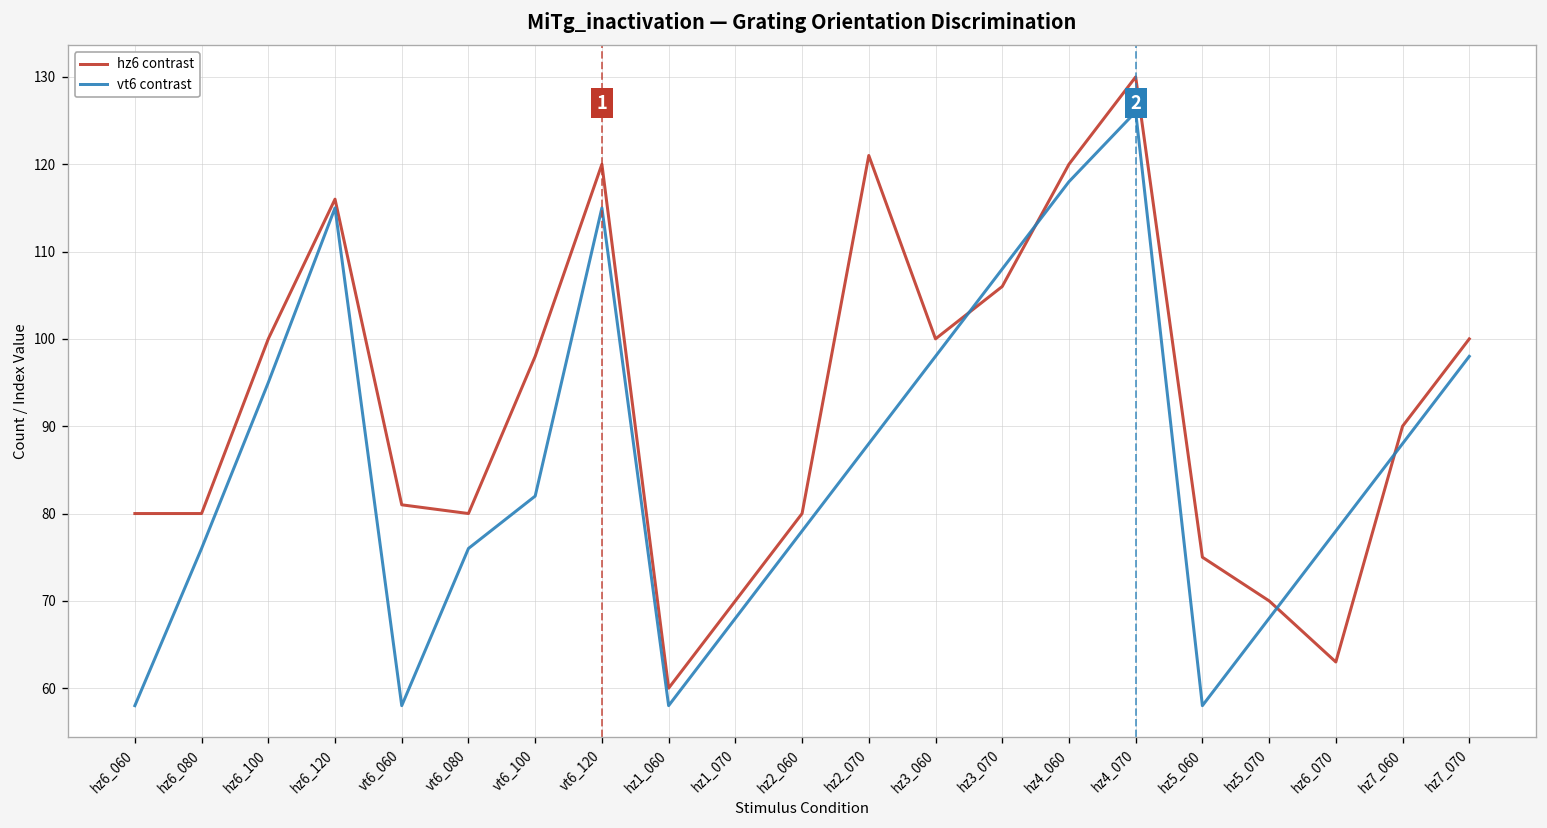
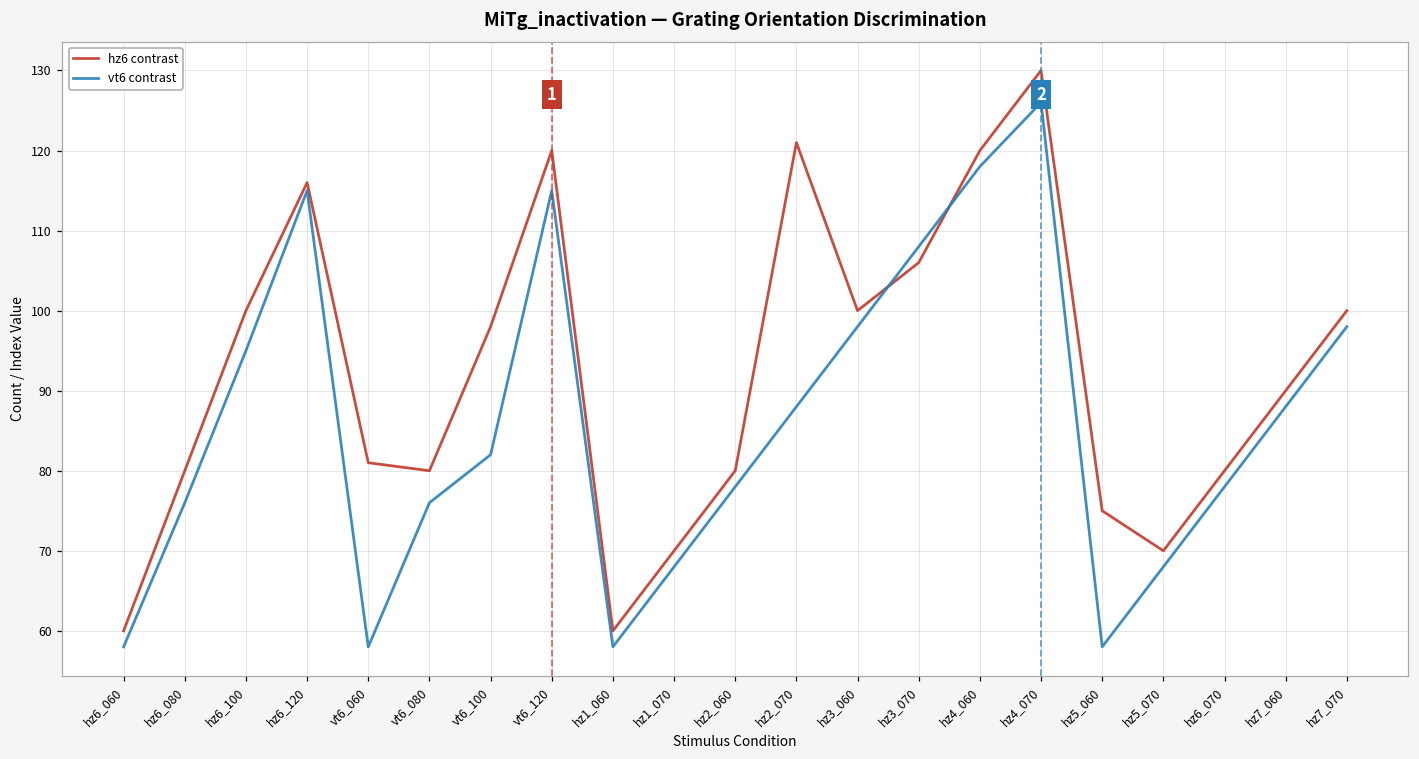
  {
    "hz6 contrast": {
-     "hz6_060": 80,
+     "hz6_060": 60,
      "hz6_080": 80,
      "hz6_100": 100,
      "hz6_120": 116,
      "vt6_060": 81,
      "vt6_080": 80,
      "vt6_100": 98,
      "vt6_120": 120,
      "hz1_060": 60,
      "hz1_070": 70,
      "hz2_060": 80,
      "hz2_070": 121,
      "hz3_060": 100,
      "hz3_070": 106,
      "hz4_060": 120,
      "hz4_070": 130,
      "hz5_060": 75,
      "hz5_070": 70,
-     "hz6_070": 63,
+     "hz6_070": 80,
      "hz7_060": 90,
      "hz7_070": 100
    },
    "vt6 contrast": {
      "hz6_060": 58,
      "hz6_080": 76,
      "hz6_100": 95,
      "hz6_120": 115,
      "vt6_060": 58,
      "vt6_080": 76,
      "vt6_100": 82,
      "vt6_120": 115,
      "hz1_060": 58,
      "hz1_070": 68,
      "hz2_060": 78,
      "hz2_070": 88,
      "hz3_060": 98,
      "hz3_070": 108,
      "hz4_060": 118,
      "hz5_060": 58,
      "hz5_070": 68,
      "hz6_070": 78,
      "hz7_060": 88,
      "hz7_070": 98
    }
  }
